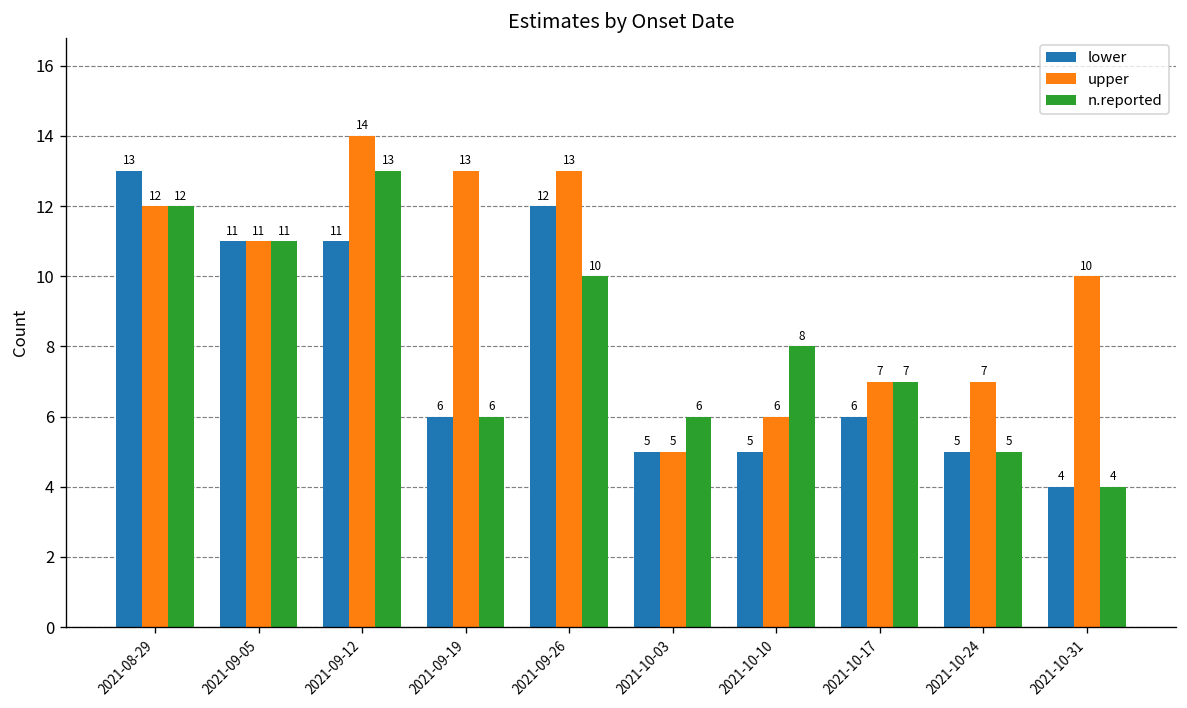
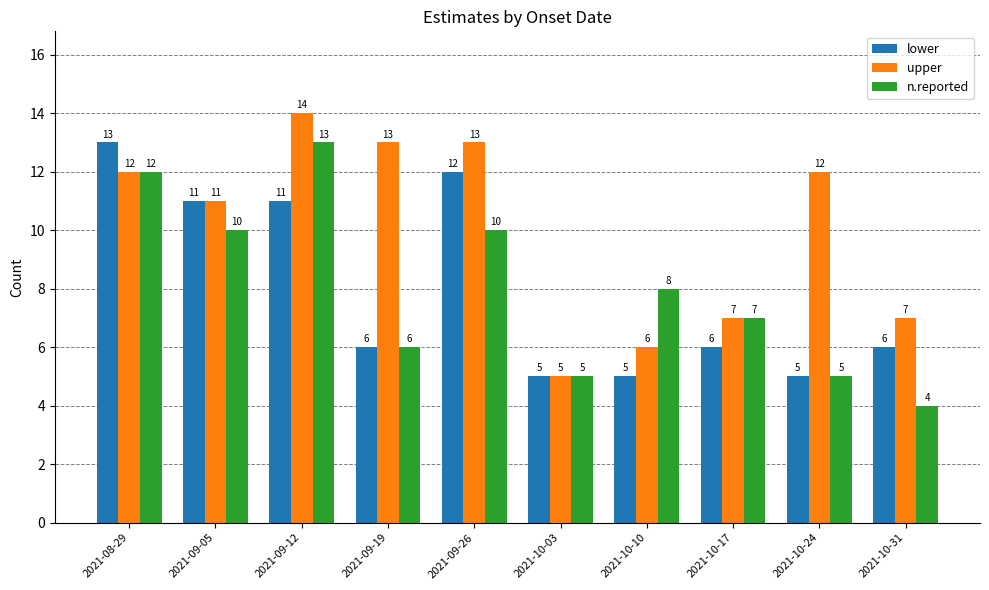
  {
    "lower": {
      "2021-08-29": 13,
      "2021-09-05": 11,
      "2021-09-12": 11,
      "2021-09-19": 6,
      "2021-09-26": 12,
      "2021-10-03": 5,
      "2021-10-10": 5,
      "2021-10-17": 6,
      "2021-10-24": 5,
-     "2021-10-31": 4
+     "2021-10-31": 6
    },
    "upper": {
      "2021-08-29": 12,
      "2021-09-05": 11,
      "2021-09-12": 14,
      "2021-09-19": 13,
      "2021-09-26": 13,
      "2021-10-03": 5,
      "2021-10-10": 6,
      "2021-10-17": 7,
-     "2021-10-24": 7,
-     "2021-10-31": 10
+     "2021-10-24": 12,
+     "2021-10-31": 7
    },
    "n.reported": {
      "2021-08-29": 12,
-     "2021-09-05": 11,
+     "2021-09-05": 10,
      "2021-09-12": 13,
      "2021-09-19": 6,
      "2021-09-26": 10,
-     "2021-10-03": 6,
+     "2021-10-03": 5,
      "2021-10-10": 8,
      "2021-10-17": 7,
      "2021-10-24": 5,
      "2021-10-31": 4
    }
  }
